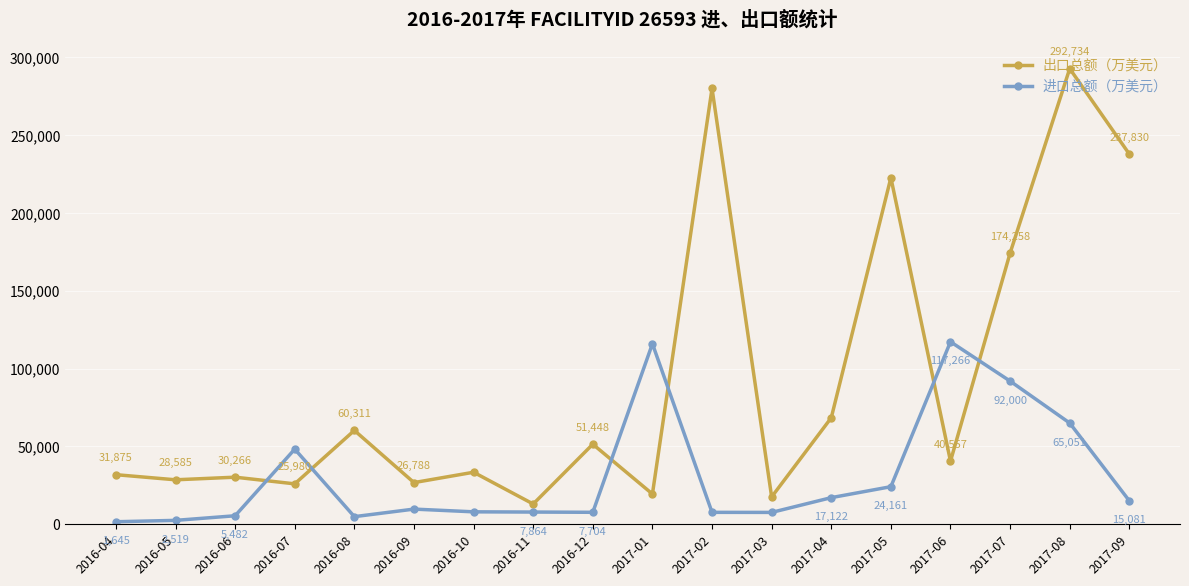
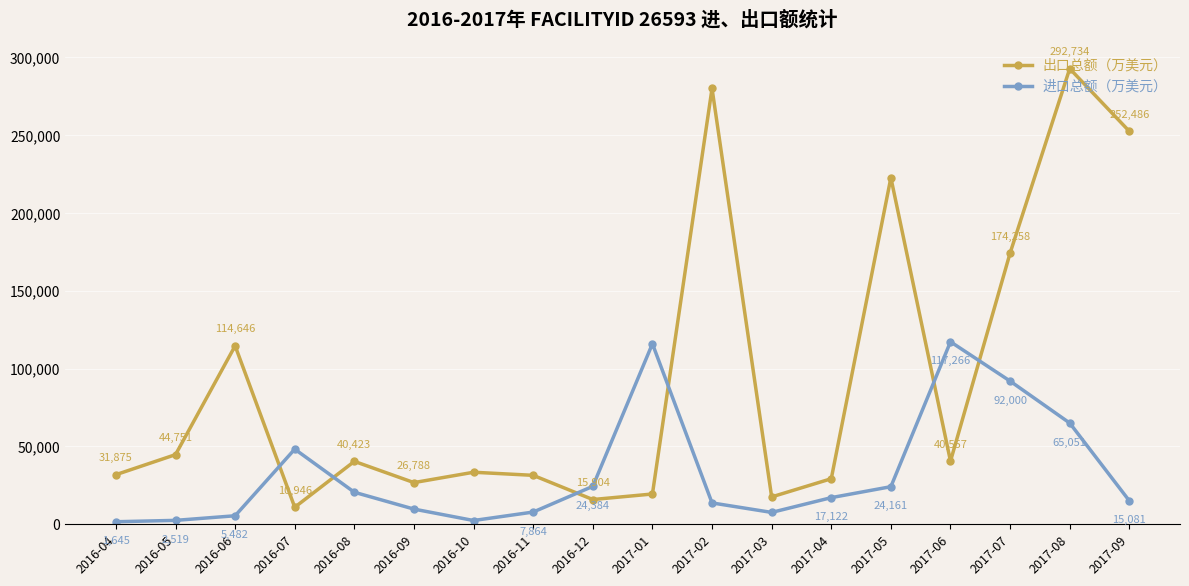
  {
    "出口总额（万美元）": {
      "2016-04": "31,875",
-     "2016-05": "28,585",
-     "2016-06": "30,266",
-     "2016-07": "25,980",
-     "2016-08": "60,311",
+     "2016-05": "44,751",
+     "2016-06": "114,646",
+     "2016-07": "10,946",
+     "2016-08": "40,423",
      "2016-09": "26,788",
-     "2016-11": "13,000",
-     "2016-12": "51,448",
-     "2017-04": "68,000",
+     "2016-11": "31,000",
+     "2016-12": "15,904",
+     "2017-04": "29,000",
      "2017-06": "40,557",
      "2017-07": "174,258",
      "2017-08": "292,734",
-     "2017-09": "237,830"
+     "2017-09": "252,486"
    },
    "进口总额（万美元）": {
      "2016-04": "1,645",
      "2016-05": "2,519",
      "2016-06": "5,482",
-     "2016-08": "5,000",
-     "2016-10": "8,000",
+     "2016-08": "21,000",
+     "2016-10": "2,000",
      "2016-11": "7,864",
-     "2016-12": "7,704",
-     "2017-02": "8,000",
+     "2016-12": "24,384",
+     "2017-02": "14,000",
      "2017-04": "17,122",
      "2017-05": "24,161",
      "2017-06": "117,266",
      "2017-07": "92,000",
      "2017-08": "65,051",
      "2017-09": "15,081"
    }
  }
